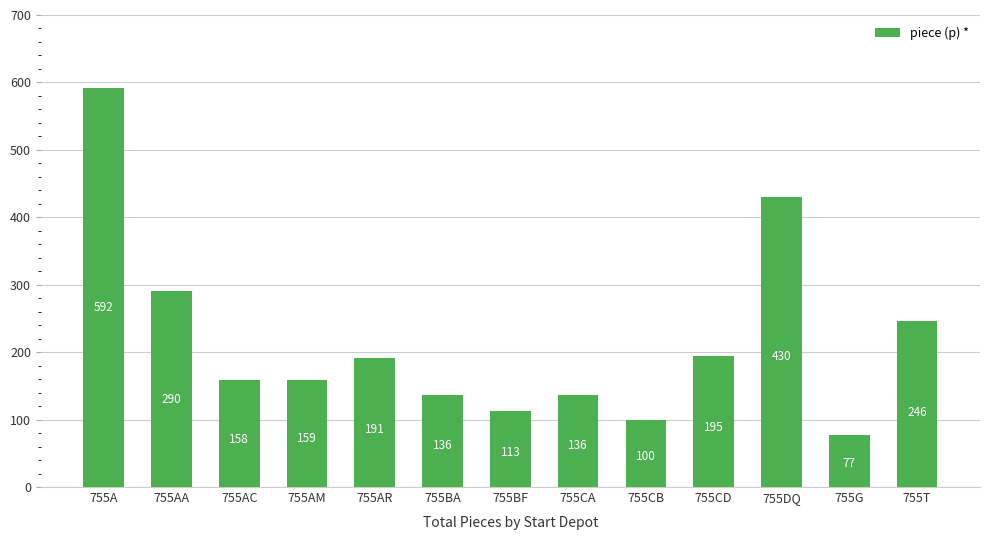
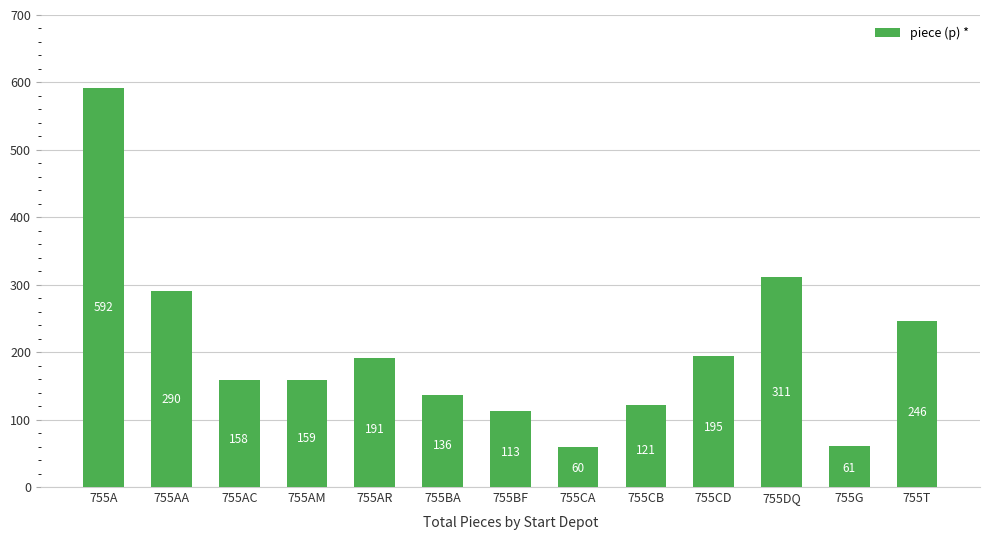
  {
    "755A": 592,
    "755AA": 290,
    "755AC": 158,
    "755AM": 159,
    "755AR": 191,
    "755BA": 136,
    "755BF": 113,
-   "755CA": 136,
-   "755CB": 100,
+   "755CA": 60,
+   "755CB": 121,
    "755CD": 195,
-   "755DQ": 430,
-   "755G": 77,
+   "755DQ": 311,
+   "755G": 61,
    "755T": 246
  }
